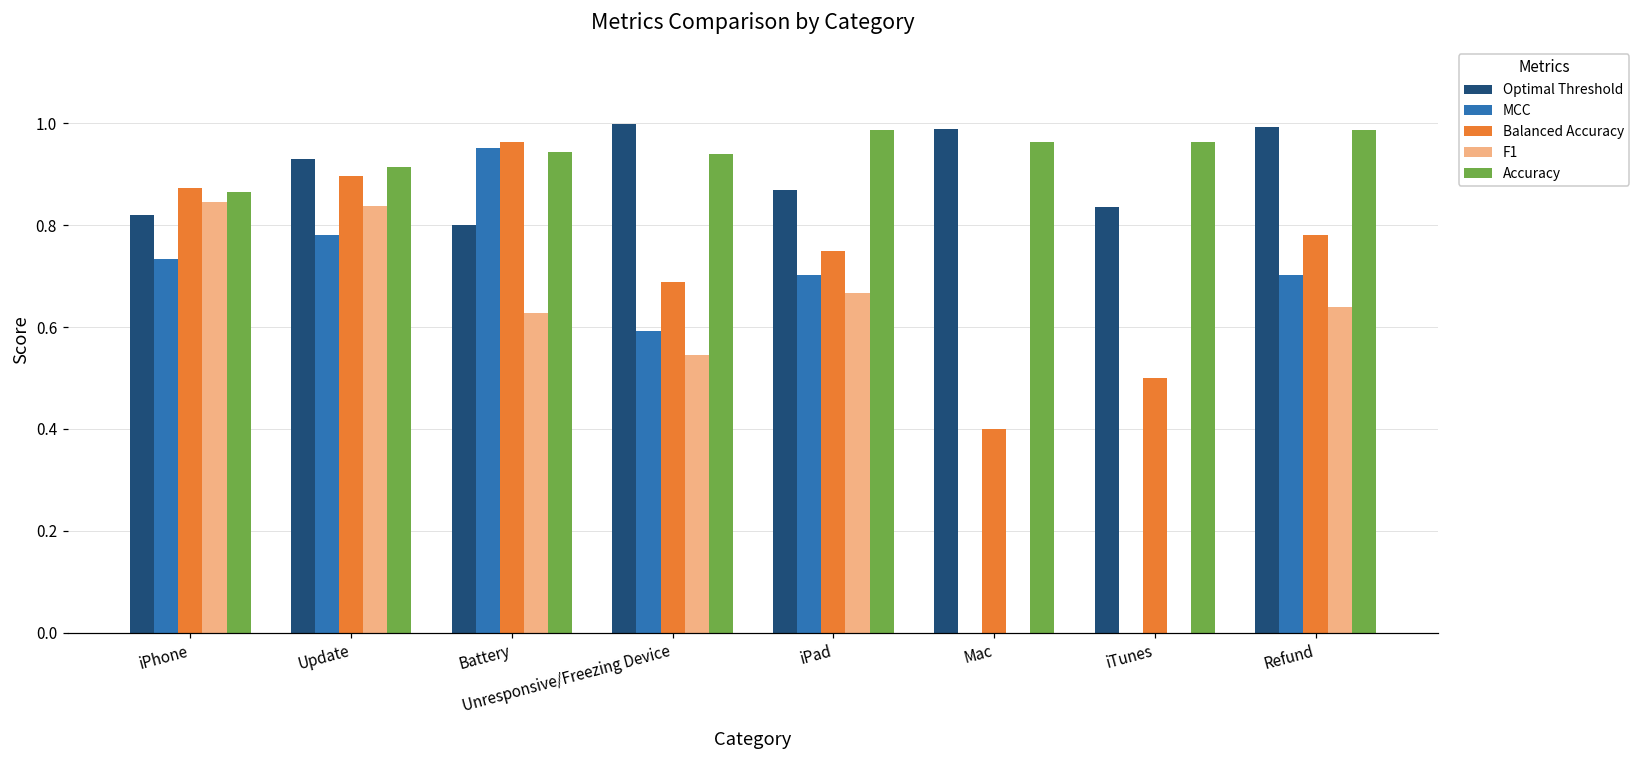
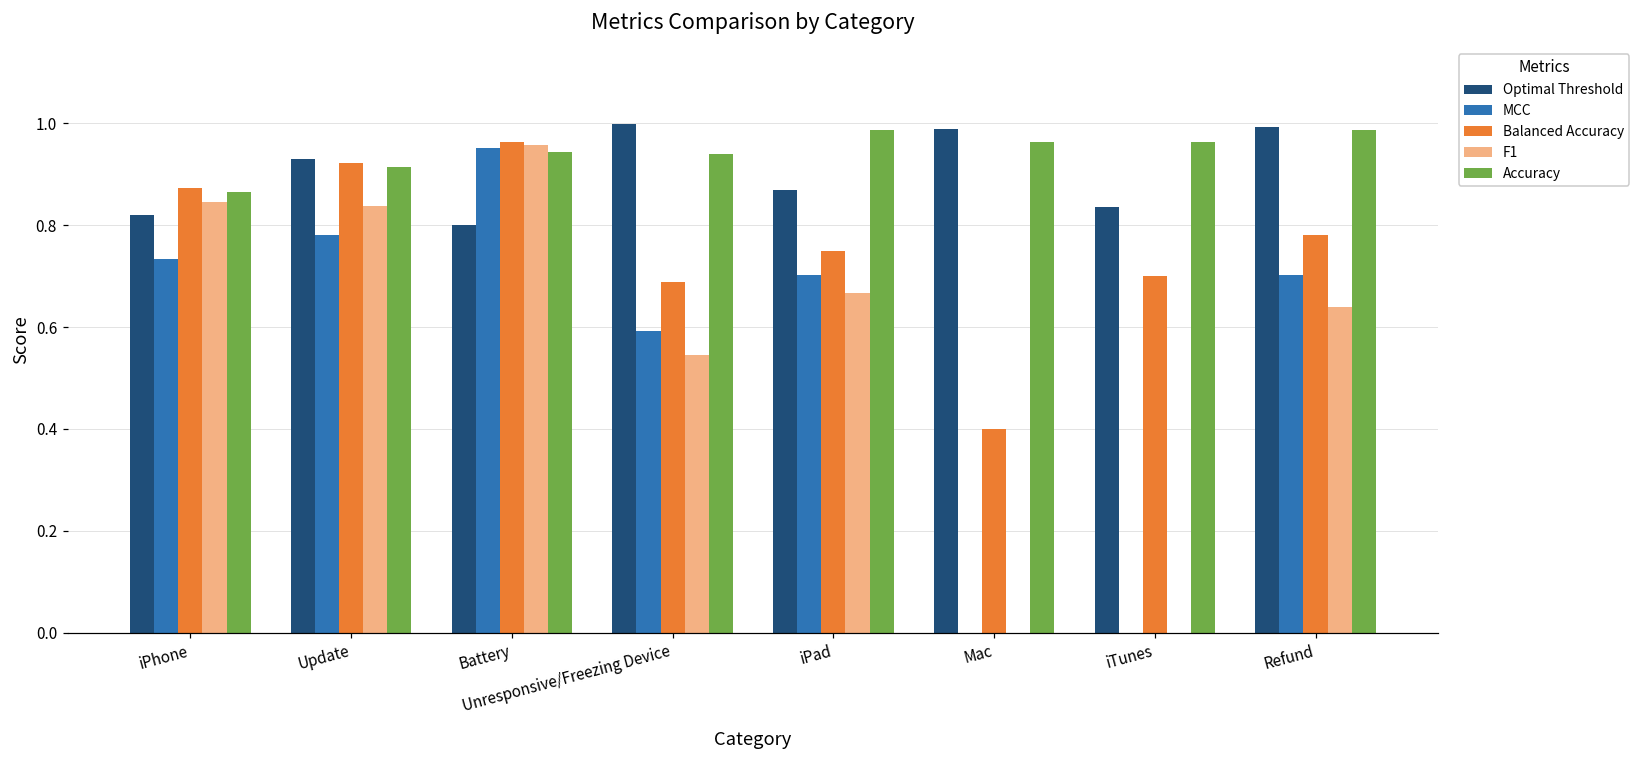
  {
    "Optimal Threshold": {
      "iPhone": 0.82,
      "Update": 0.93,
      "Battery": 0.80,
      "Unresponsive/Freezing Device": 1.00,
      "iPad": 0.87,
      "Mac": 0.99,
      "iTunes": 0.84,
      "Refund": 0.99
    },
    "MCC": {
      "iPhone": 0.73,
      "Update": 0.78,
      "Battery": 0.95,
      "Unresponsive/Freezing Device": 0.59,
      "iPad": 0.70,
      "Mac": 0.00,
      "iTunes": 0.00,
      "Refund": 0.70
    },
    "Balanced Accuracy": {
      "iPhone": 0.87,
-     "Update": 0.90,
+     "Update": 0.92,
      "Battery": 0.96,
      "Unresponsive/Freezing Device": 0.69,
      "iPad": 0.75,
      "Mac": 0.40,
-     "iTunes": 0.5,
+     "iTunes": 0.7,
      "Refund": 0.78
    },
    "F1": {
      "iPhone": 0.85,
      "Update": 0.84,
-     "Battery": 0.63,
+     "Battery": 0.96,
      "Unresponsive/Freezing Device": 0.55,
      "iPad": 0.67,
      "Mac": 0.00,
      "iTunes": 0.00,
      "Refund": 0.64
    },
    "Accuracy": {
      "iPhone": 0.87,
      "Update": 0.91,
      "Battery": 0.94,
      "Unresponsive/Freezing Device": 0.94,
      "iPad": 0.99,
      "Mac": 0.96,
      "iTunes": 0.96,
      "Refund": 0.99
    }
  }
